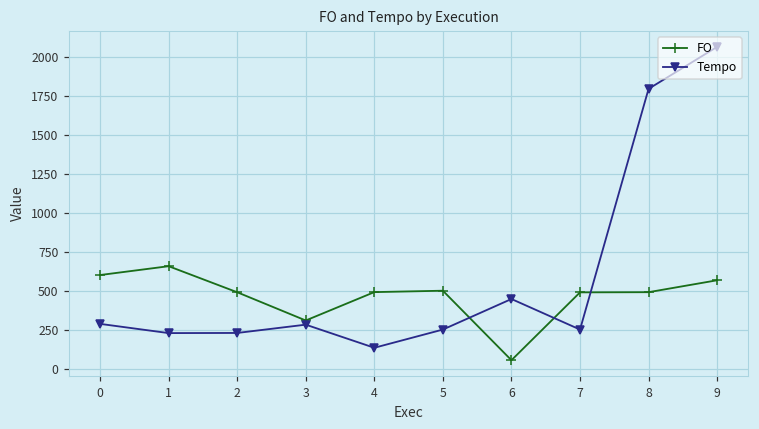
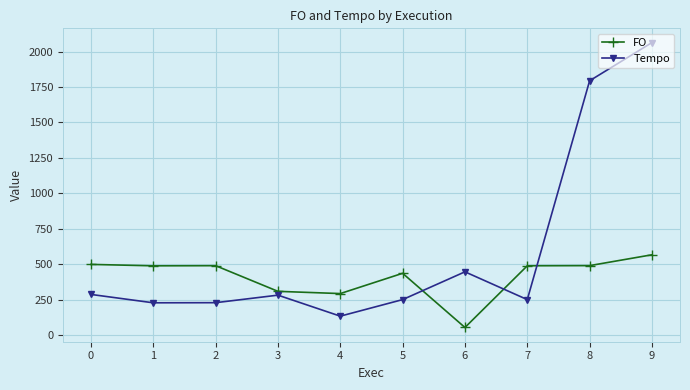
  {
    "FO": {
-     "0": 600,
-     "1": 660,
+     "0": 500,
+     "1": 490,
      "2": 490,
      "3": 310,
-     "4": 490,
-     "5": 500,
+     "4": 290,
+     "5": 440,
      "6": 50,
      "7": 490,
      "8": 490,
      "9": 570
    },
    "Tempo": {
      "0": 290,
      "1": 230,
      "2": 230,
      "3": 280,
      "4": 130,
      "5": 250,
      "6": 450,
      "7": 250,
      "8": 1790
    }
  }
